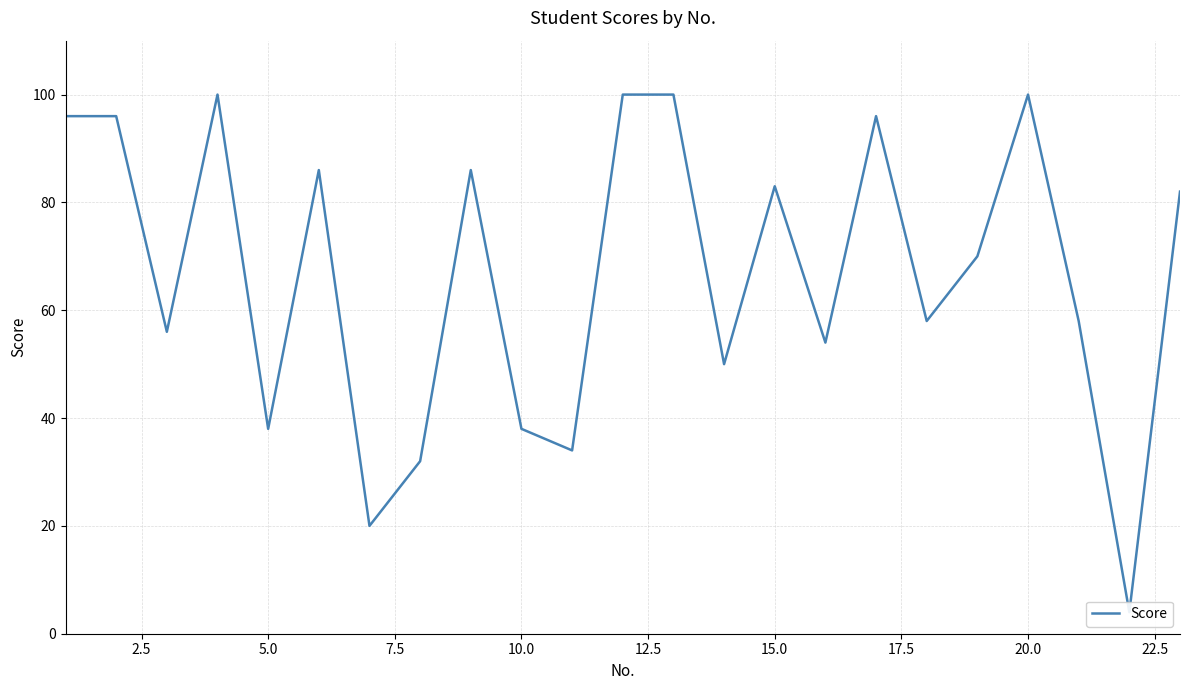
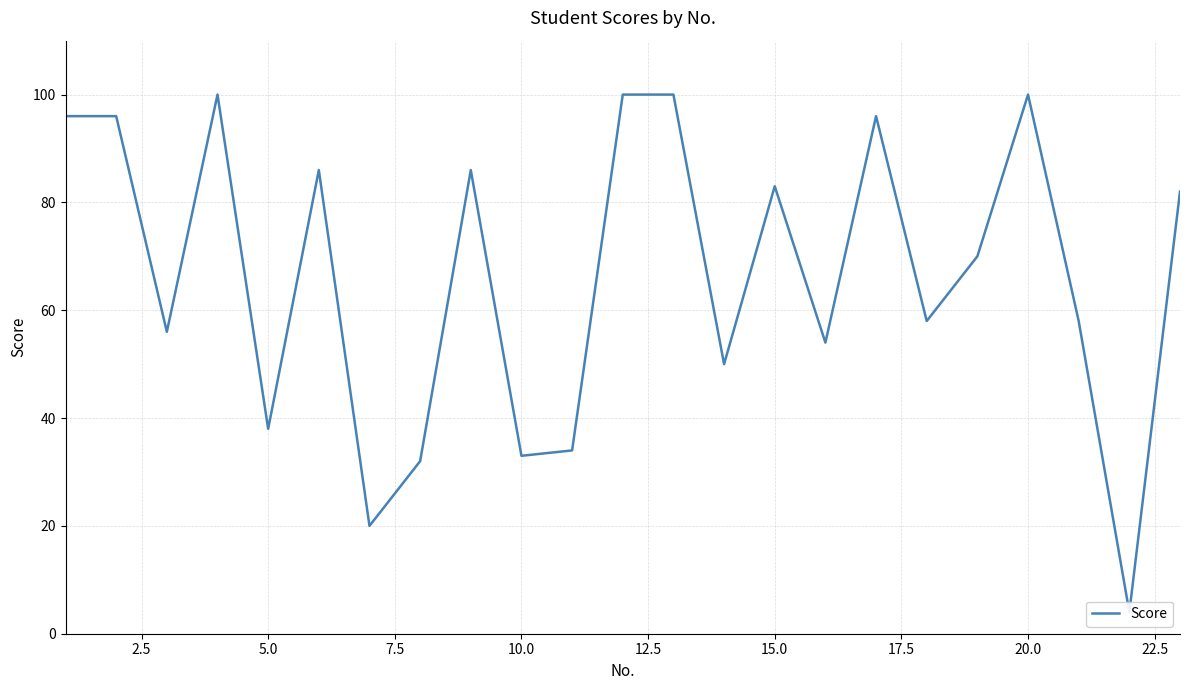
  {
    "5.0": 38,
-   "10.0": 38,
+   "10.0": 33,
    "15.0": 83,
    "20.0": 100
  }
